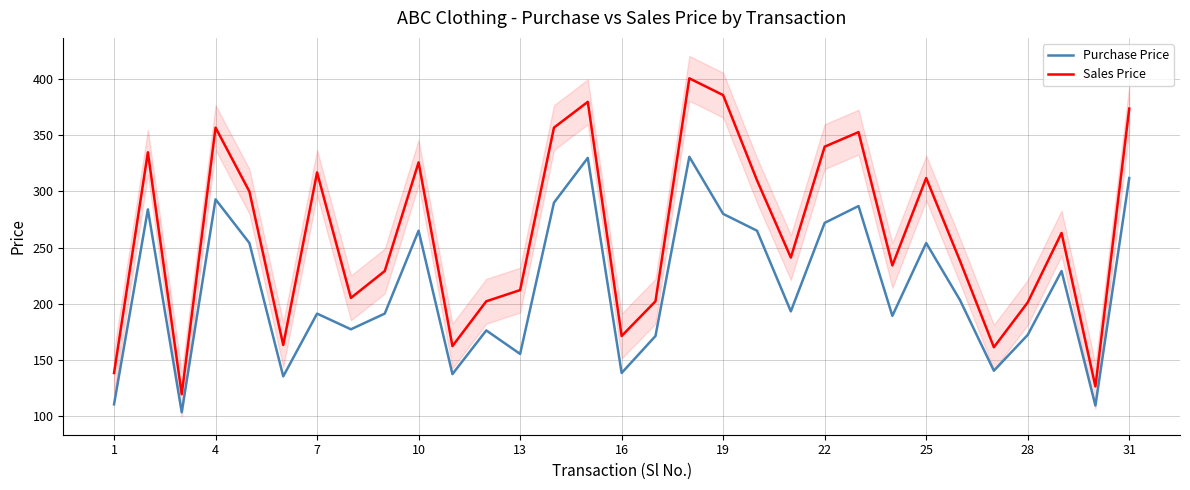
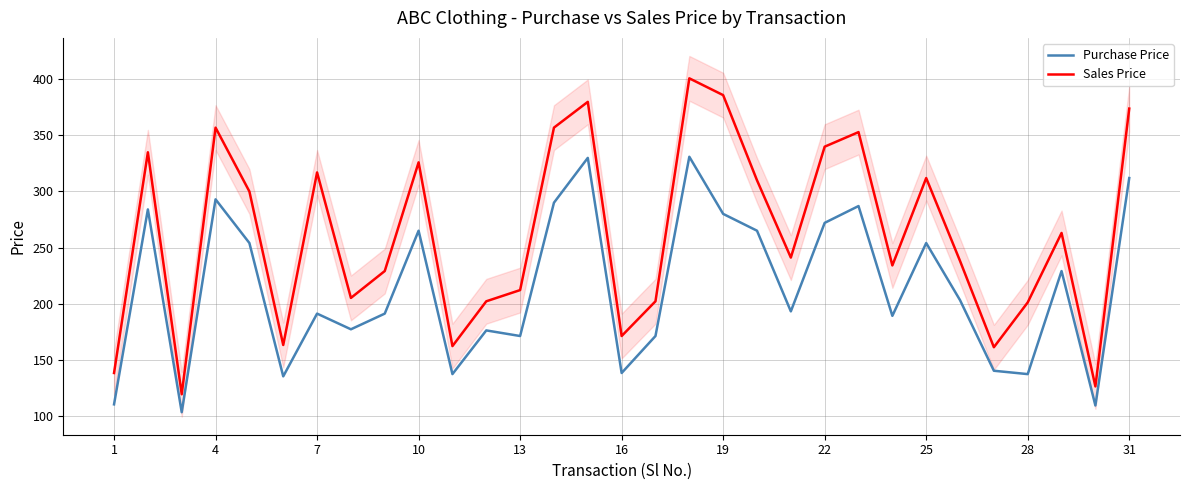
  {
    "Purchase Price": {
      "1": 110,
      "4": 293,
      "7": 191,
      "10": 265,
-     "13": 155,
+     "13": 171,
      "16": 138,
      "19": 280,
      "22": 272,
      "25": 254,
-     "28": 172,
+     "28": 137,
      "31": 312
    }
  }
